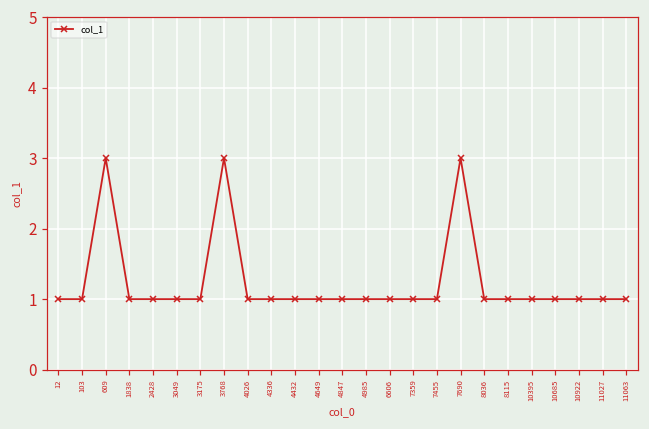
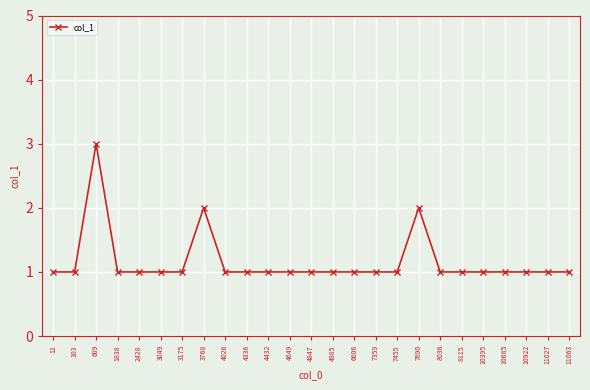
  {
    "12": 1,
    "103": 1,
    "609": 3,
    "1838": 1,
    "2428": 1,
    "3049": 1,
    "3175": 1,
-   "3768": 3,
+   "3768": 2,
    "4026": 1,
    "4336": 1,
    "4432": 1,
    "4649": 1,
    "4847": 1,
    "4985": 1,
    "6606": 1,
    "7359": 1,
    "7455": 1,
-   "7690": 3,
+   "7690": 2,
    "8036": 1,
    "8115": 1,
    "10395": 1,
    "10685": 1,
    "10922": 1,
    "11027": 1,
    "11063": 1
  }
